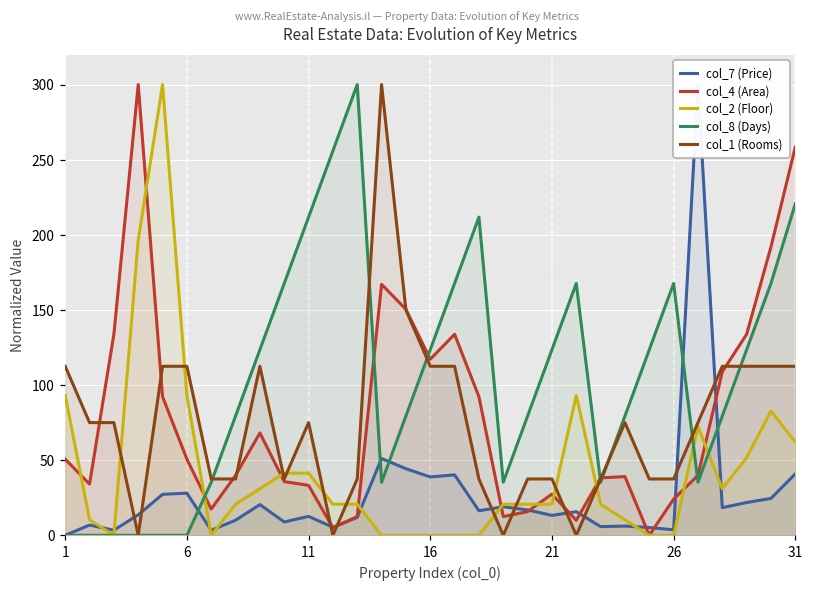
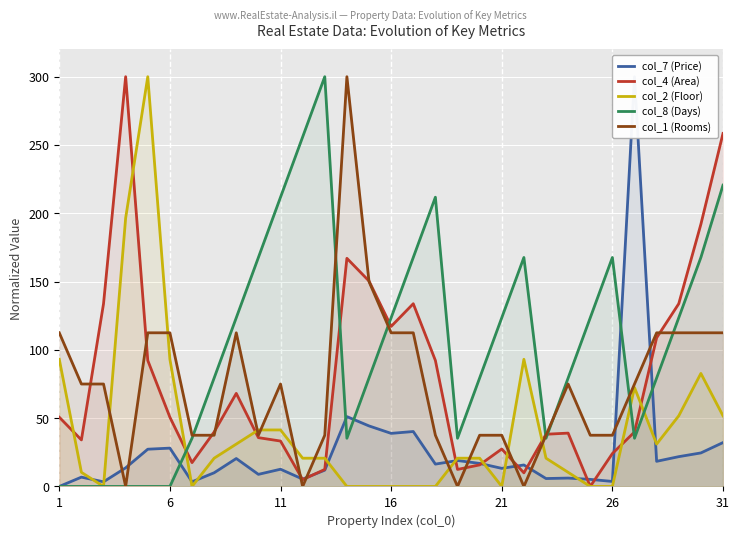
  {
    "col_7 (Price)": {
      "6": 28,
      "11": 13,
      "16": 39,
      "21": 13,
      "26": 4,
-     "31": 41
+     "31": 32
    },
    "col_2 (Floor)": {
      "1": 93,
      "6": 93,
      "11": 41,
      "16": 0,
-     "21": 21,
+     "21": 0,
      "26": 0,
-     "31": 62
+     "31": 52
    },
    "col_8 (Days)": {
      "6": 0,
      "11": 212,
      "16": 124,
      "21": 124,
      "26": 168,
      "31": 221
    }
  }
